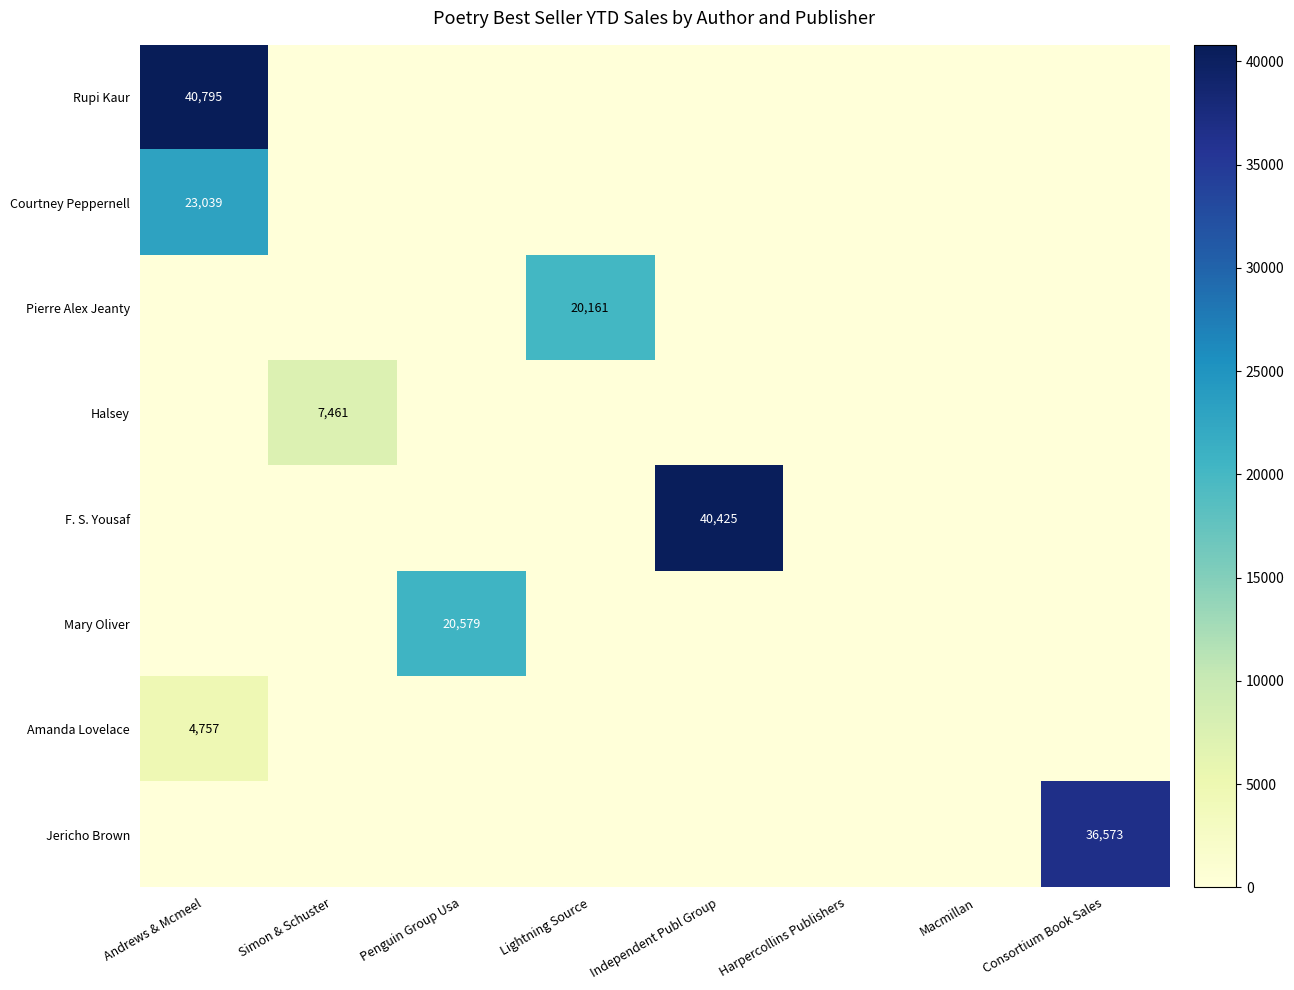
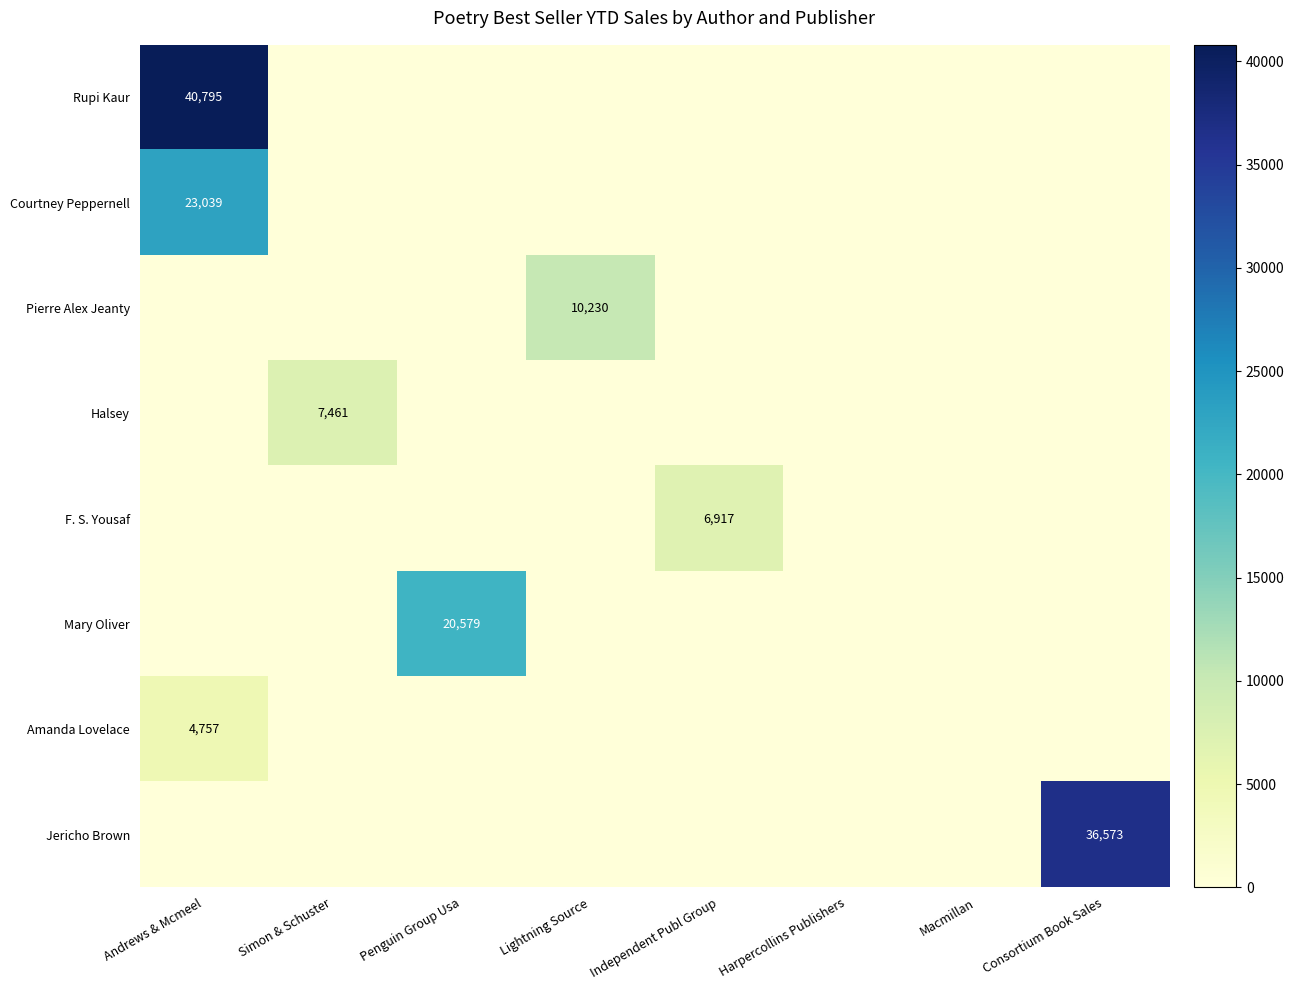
  {
    "Rupi Kaur": {
      "Andrews & Mcmeel": "40,795"
    },
    "Courtney Peppernell": {
      "Andrews & Mcmeel": "23,039"
    },
    "Pierre Alex Jeanty": {
-     "Lightning Source": "20,161"
+     "Lightning Source": "10,230"
    },
    "Halsey": {
      "Simon & Schuster": "7,461"
    },
    "F. S. Yousaf": {
-     "Independent Publ Group": "40,425"
+     "Independent Publ Group": "6,917"
    },
    "Mary Oliver": {
      "Penguin Group Usa": "20,579"
    },
    "Amanda Lovelace": {
      "Andrews & Mcmeel": "4,757"
    },
    "Jericho Brown": {
      "Consortium Book Sales": "36,573"
    }
  }
